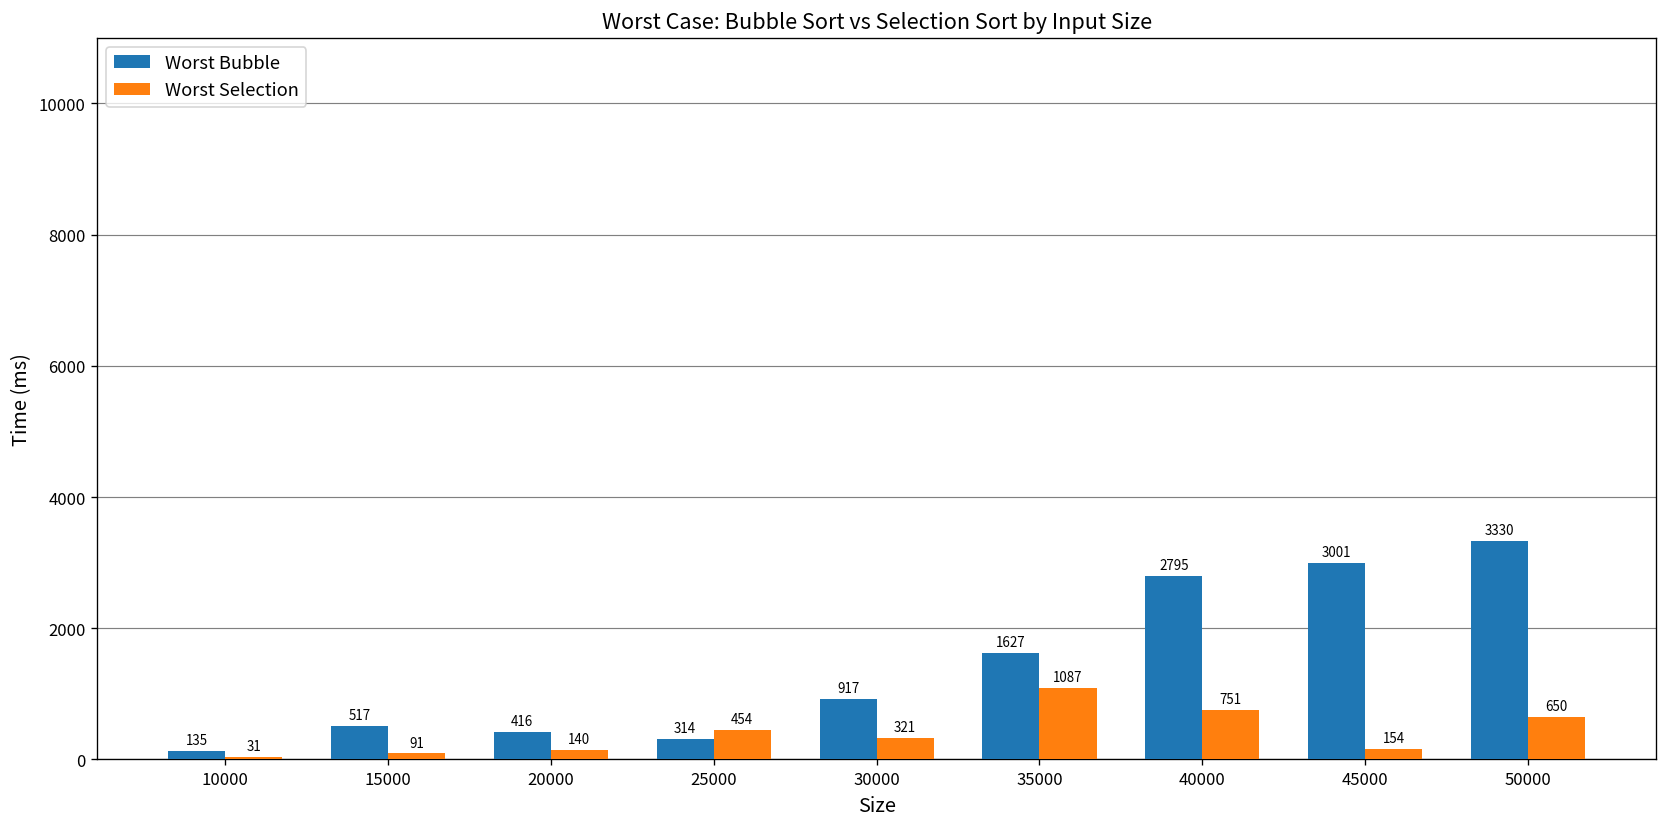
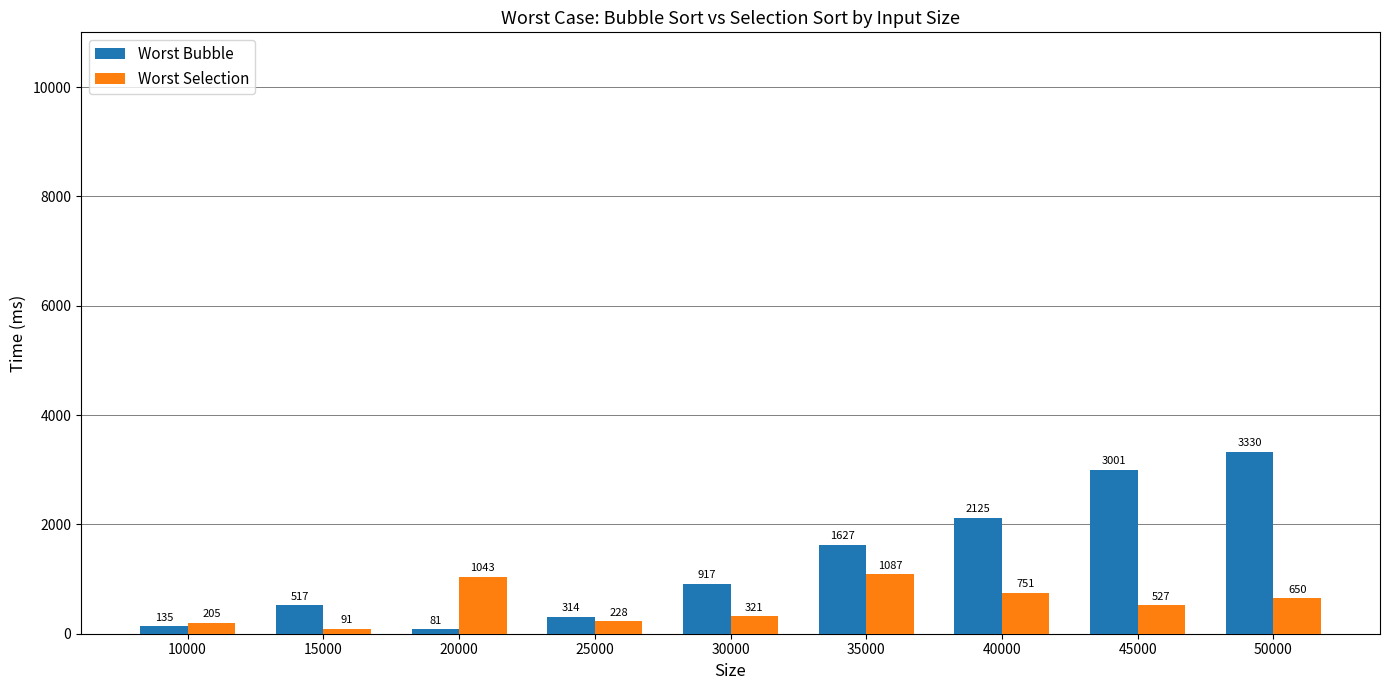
  {
    "Worst Bubble": {
      "10000": 135,
      "15000": 517,
-     "20000": 416,
+     "20000": 81,
      "25000": 314,
      "30000": 917,
      "35000": 1627,
-     "40000": 2795,
+     "40000": 2125,
      "45000": 3001,
      "50000": 3330
    },
    "Worst Selection": {
-     "10000": 31,
+     "10000": 205,
      "15000": 91,
-     "20000": 140,
-     "25000": 454,
+     "20000": 1043,
+     "25000": 228,
      "30000": 321,
      "35000": 1087,
      "40000": 751,
-     "45000": 154,
+     "45000": 527,
      "50000": 650
    }
  }
